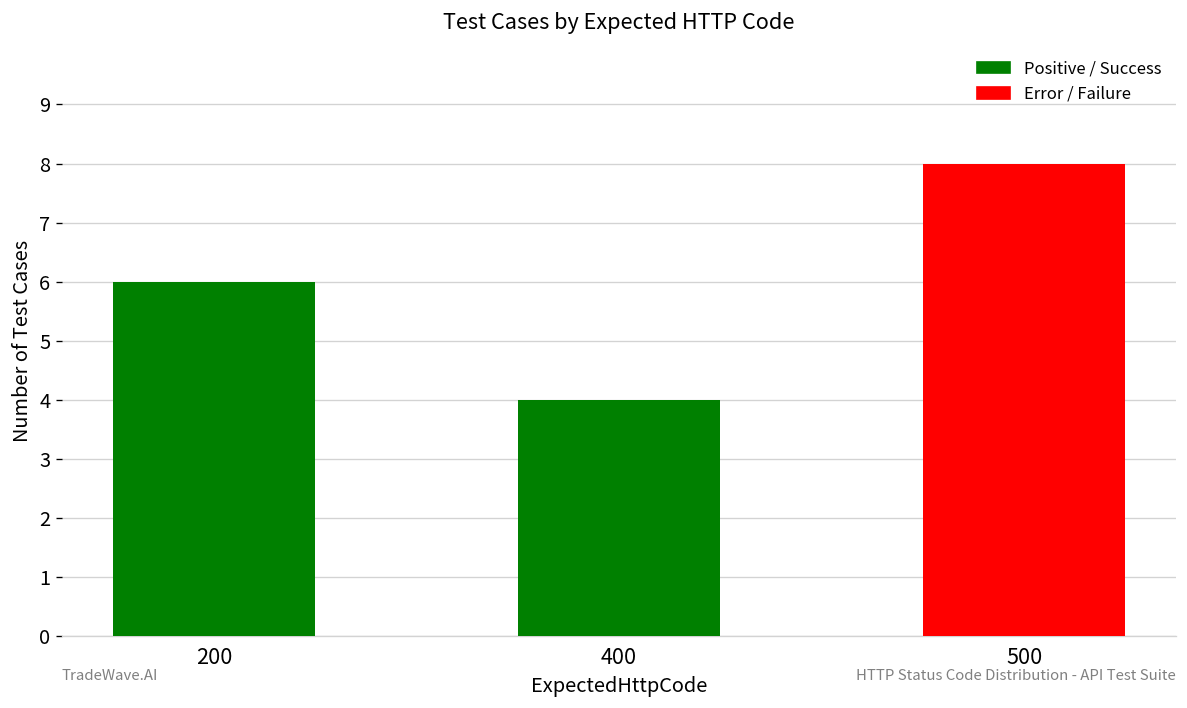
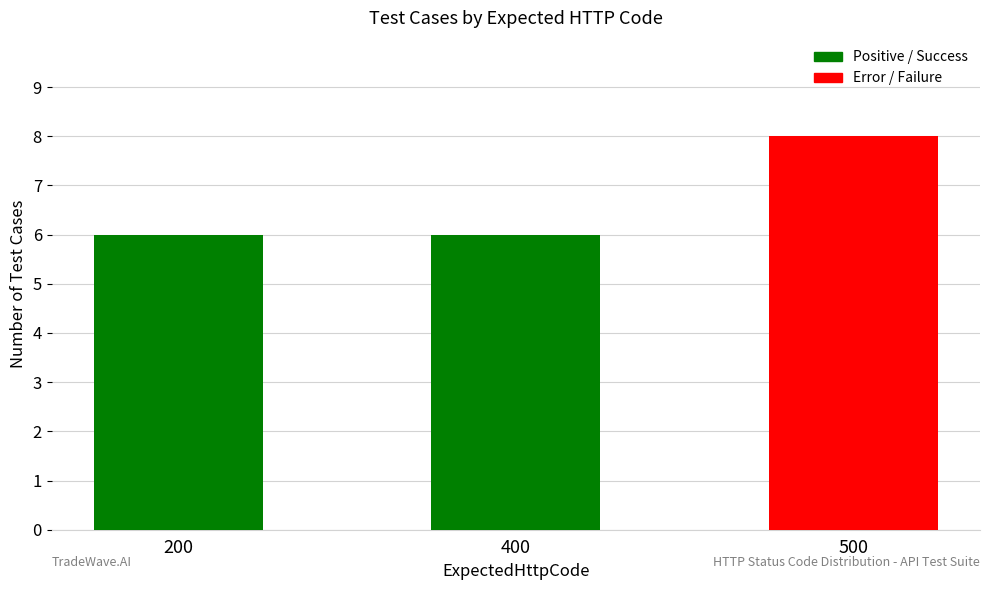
  {
    "200": 6,
-   "400": 4,
+   "400": 6,
    "500": 8
  }
